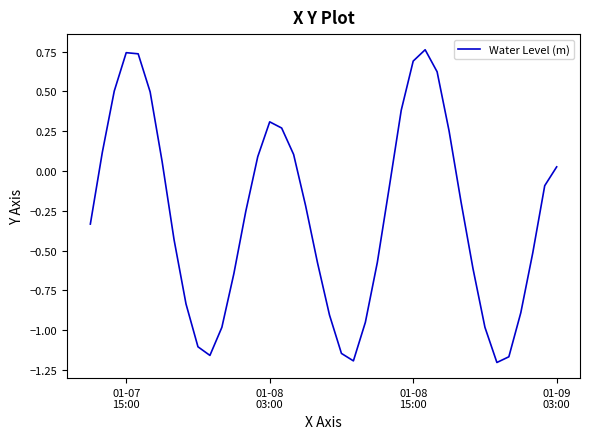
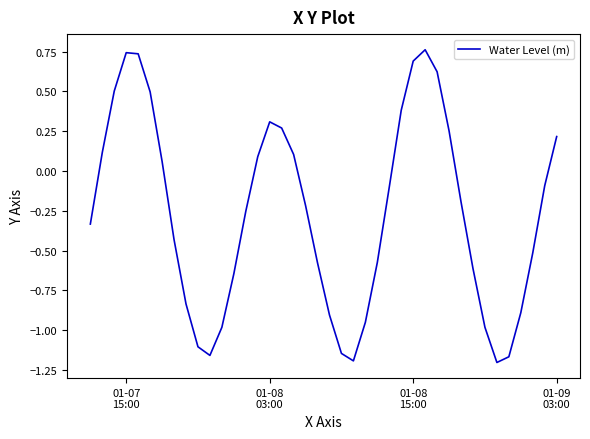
  {
    "01-07 15:00": 0.74,
    "01-08 03:00": 0.31,
    "01-08 15:00": 0.69,
-   "01-09 03:00": 0.03
+   "01-09 03:00": 0.22
  }
